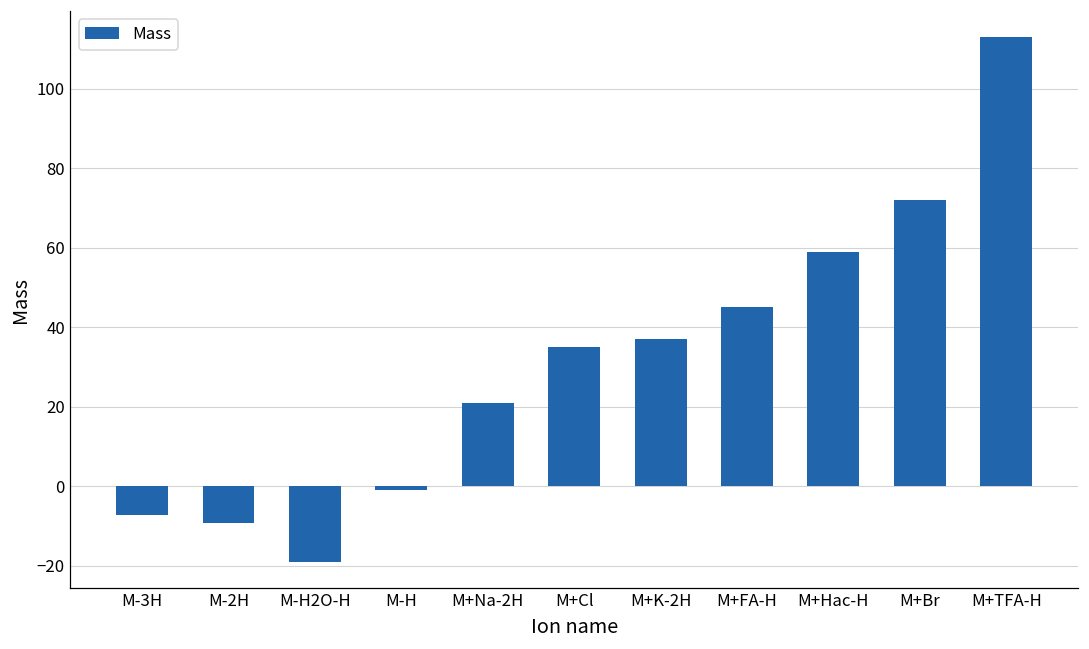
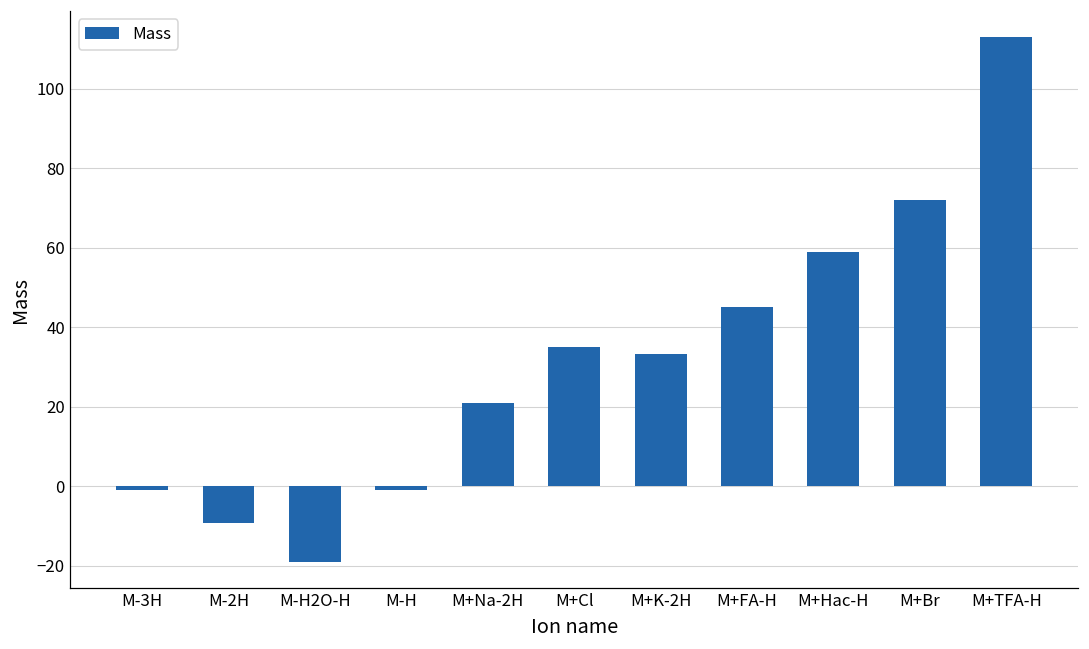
  {
-   "M-3H": -7,
+   "M-3H": -1,
    "M-2H": -9,
    "M-H2O-H": -19,
    "M-H": -1,
    "M+Na-2H": 21,
    "M+Cl": 35,
-   "M+K-2H": 37,
+   "M+K-2H": 33,
    "M+FA-H": 45,
    "M+Hac-H": 59,
    "M+Br": 72,
    "M+TFA-H": 113
  }
